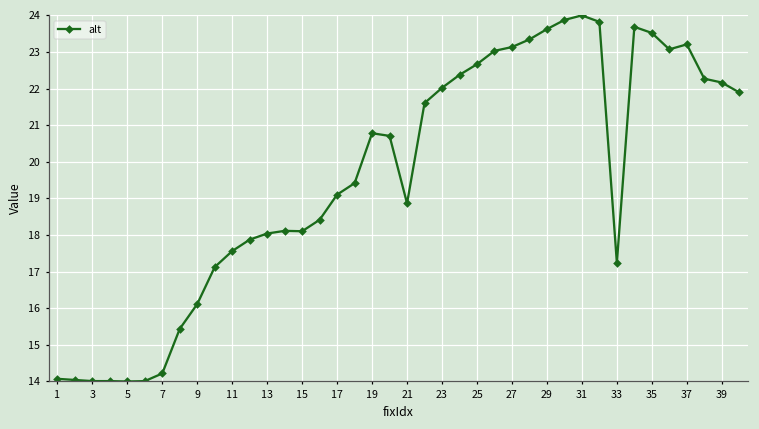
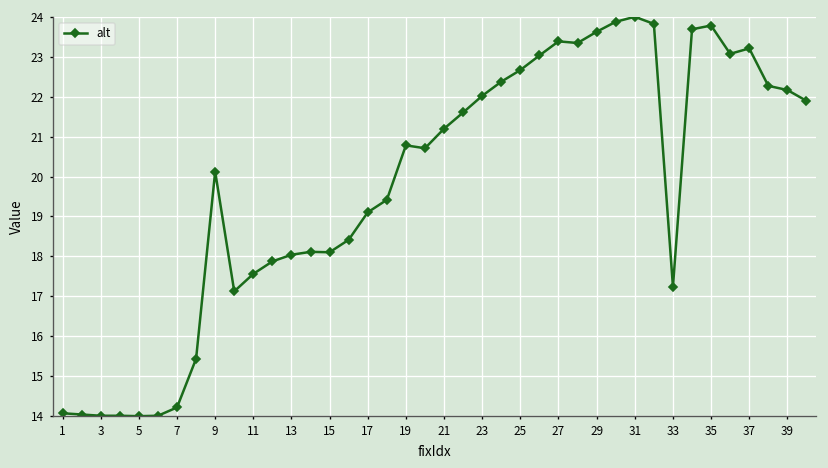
  {
    "1": 14.1,
    "3": 14.0,
    "5": 14.0,
    "7": 14.2,
-   "9": 16.1,
+   "9": 20.1,
    "11": 17.6,
    "13": 18.0,
    "15": 18.1,
    "17": 19.1,
    "19": 20.8,
-   "21": 18.9,
+   "21": 21.2,
    "23": 22.0,
    "25": 22.7,
-   "27": 23.1,
+   "27": 23.4,
    "29": 23.6,
    "31": 24.0,
    "33": 17.2,
-   "35": 23.5,
+   "35": 23.8,
    "37": 23.2,
    "39": 22.2
  }
